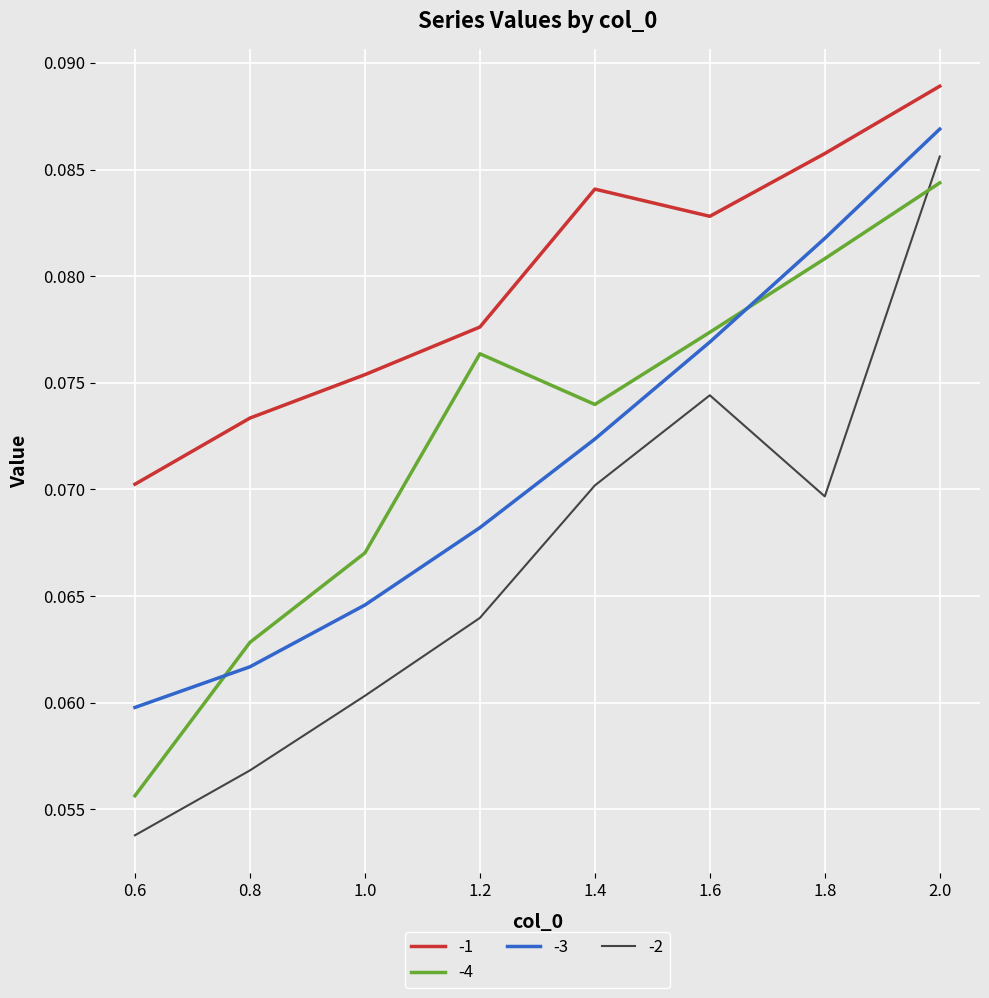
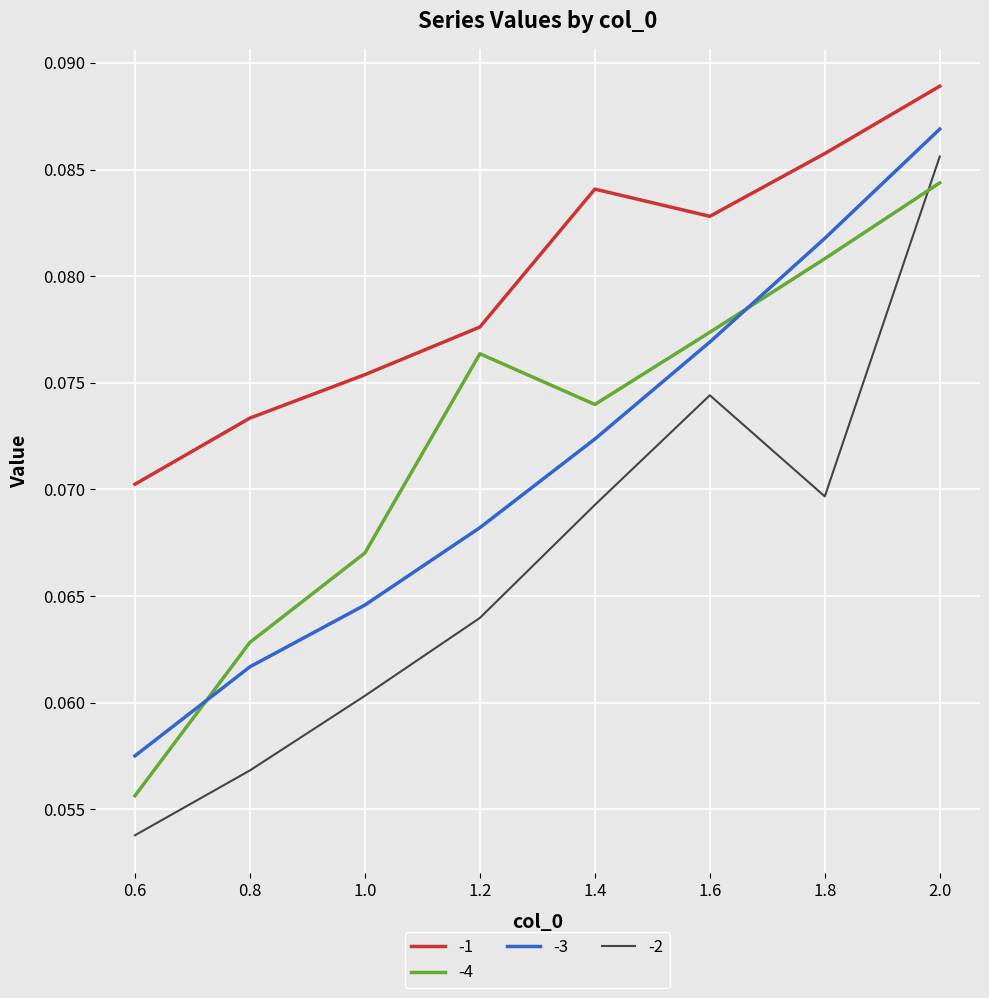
  {
    "-1": {
      "0.6": 0.0702,
      "0.8": 0.0733,
      "1.0": 0.0754,
      "1.2": 0.0776,
      "1.4": 0.0841,
      "1.6": 0.0828,
      "1.8": 0.0857,
      "2.0": 0.0889
    },
    "-4": {
      "0.6": 0.0556,
      "0.8": 0.0628,
      "1.0": 0.0670,
      "1.2": 0.0764,
      "1.4": 0.0740,
      "1.6": 0.0774,
      "1.8": 0.0808,
      "2.0": 0.0844
    },
    "-3": {
-     "0.6": 0.0598,
+     "0.6": 0.0575,
      "0.8": 0.0617,
      "1.0": 0.0646,
      "1.2": 0.0682,
      "1.4": 0.0724,
      "1.6": 0.0769,
      "1.8": 0.0818,
      "2.0": 0.0869
    },
    "-2": {
      "0.6": 0.0538,
      "0.8": 0.0568,
      "1.0": 0.0603,
      "1.2": 0.0640,
-     "1.4": 0.0702,
+     "1.4": 0.0693,
      "1.6": 0.0744,
      "1.8": 0.0697,
      "2.0": 0.0856
    }
  }
